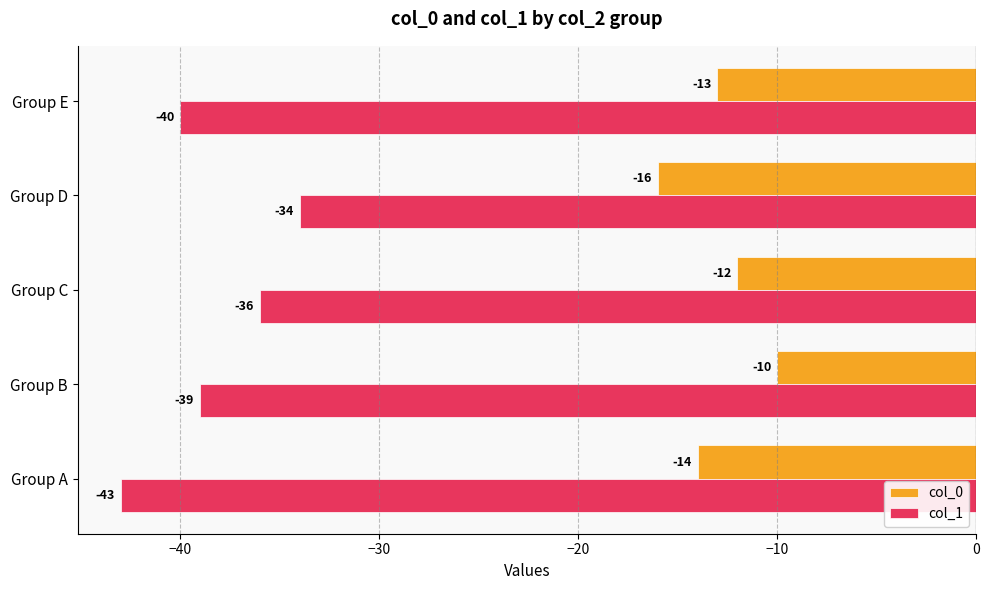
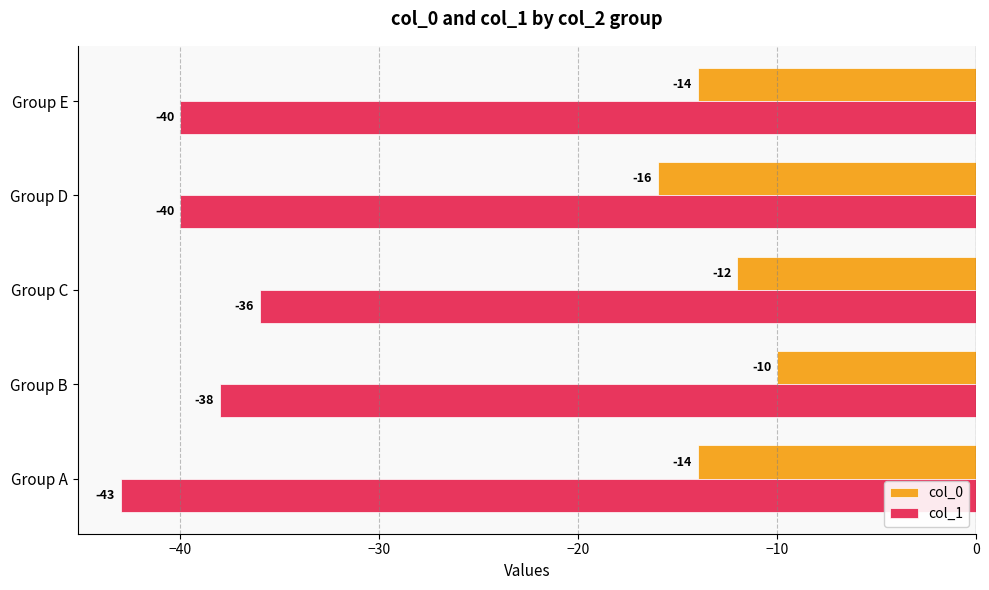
  {
    "col_0": {
-     "Group E": -13,
+     "Group E": -14,
      "Group D": -16,
      "Group C": -12,
      "Group B": -10,
      "Group A": -14
    },
    "col_1": {
      "Group E": -40,
-     "Group D": -34,
+     "Group D": -40,
      "Group C": -36,
-     "Group B": -39,
+     "Group B": -38,
      "Group A": -43
    }
  }
